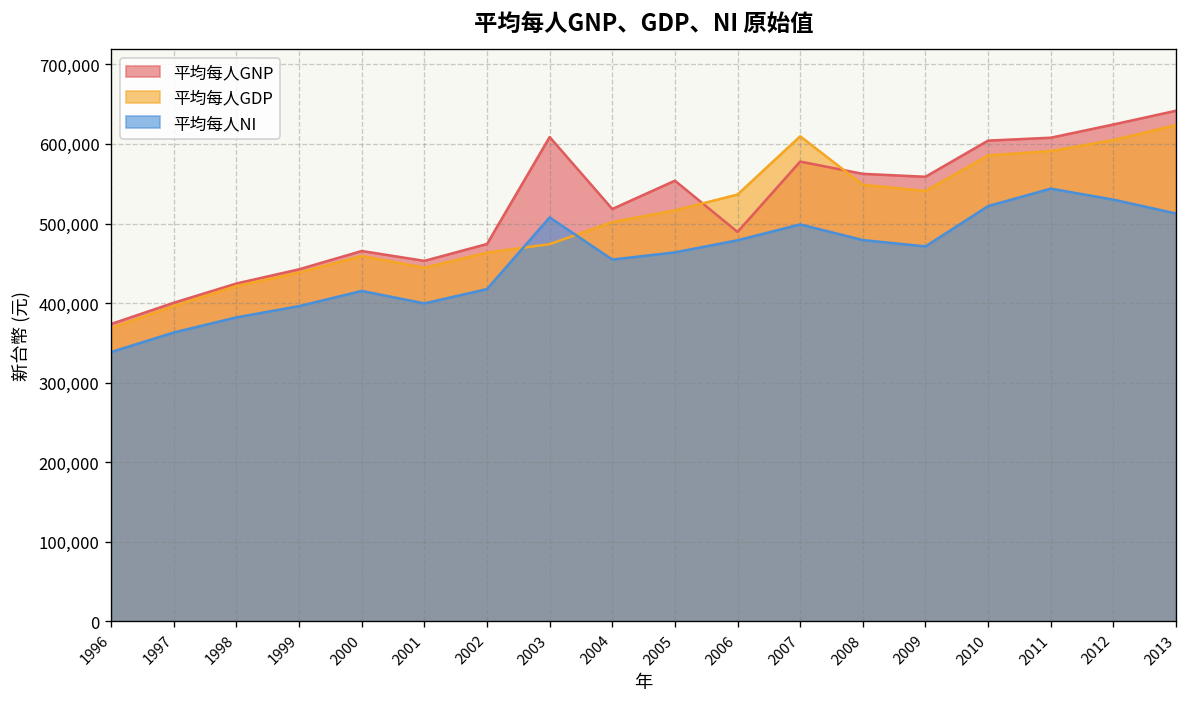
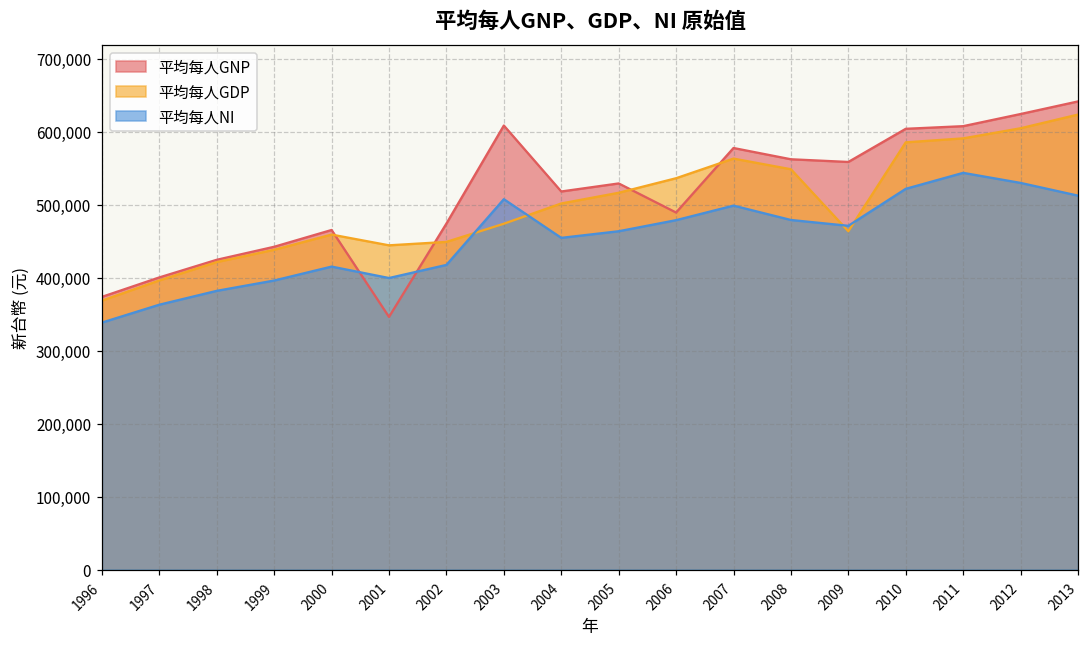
  {
    "平均每人GNP": {
      "1996": "370,000",
      "1997": "400,000",
      "1999": "440,000",
      "2000": "470,000",
-     "2001": "450,000",
+     "2001": "350,000",
      "2002": "470,000",
      "2003": "610,000",
      "2004": "520,000",
-     "2005": "550,000",
+     "2005": "530,000",
      "2006": "490,000",
      "2007": "580,000",
      "2008": "560,000",
      "2009": "560,000",
      "2010": "600,000",
      "2011": "610,000",
      "2012": "620,000",
      "2013": "640,000"
    },
    "平均每人GDP": {
      "1996": "370,000",
      "1997": "400,000",
      "1999": "440,000",
      "2000": "460,000",
      "2001": "440,000",
-     "2002": "460,000",
+     "2002": "450,000",
      "2003": "470,000",
      "2004": "500,000",
      "2005": "520,000",
      "2006": "540,000",
-     "2007": "610,000",
+     "2007": "560,000",
      "2008": "550,000",
-     "2009": "540,000",
+     "2009": "460,000",
      "2010": "590,000",
      "2011": "590,000",
      "2012": "600,000",
      "2013": "620,000"
    },
    "平均每人NI": {
      "1996": "340,000",
      "1997": "360,000",
      "1998": "380,000",
      "1999": "400,000",
      "2000": "420,000",
      "2001": "400,000",
      "2002": "420,000",
      "2003": "510,000",
      "2004": "450,000",
      "2005": "460,000",
      "2006": "480,000",
      "2007": "500,000",
      "2008": "480,000",
      "2009": "470,000",
      "2010": "520,000",
      "2011": "540,000",
      "2012": "530,000",
      "2013": "510,000"
    }
  }
